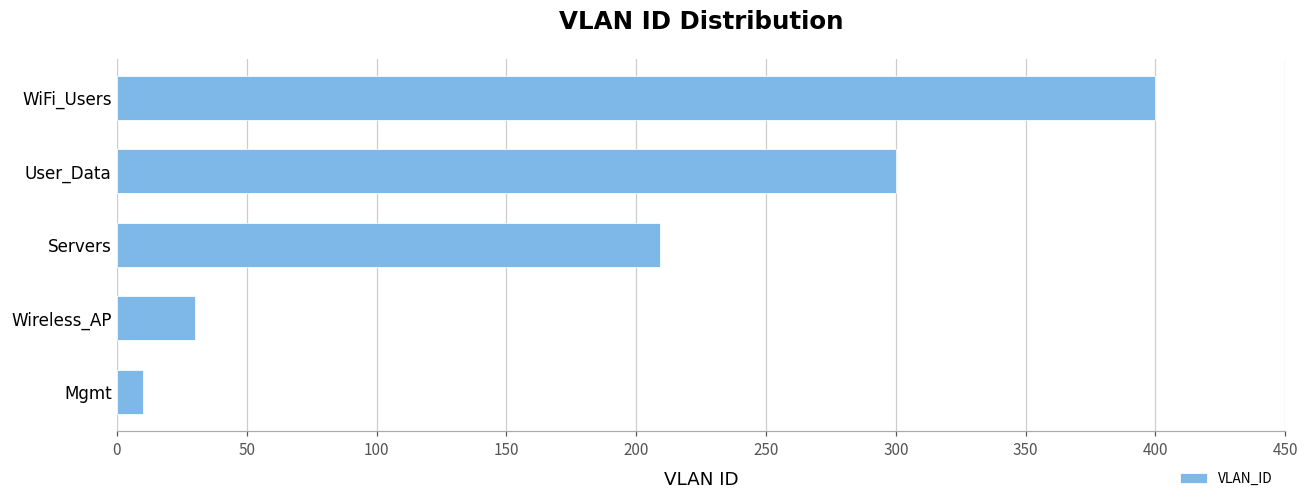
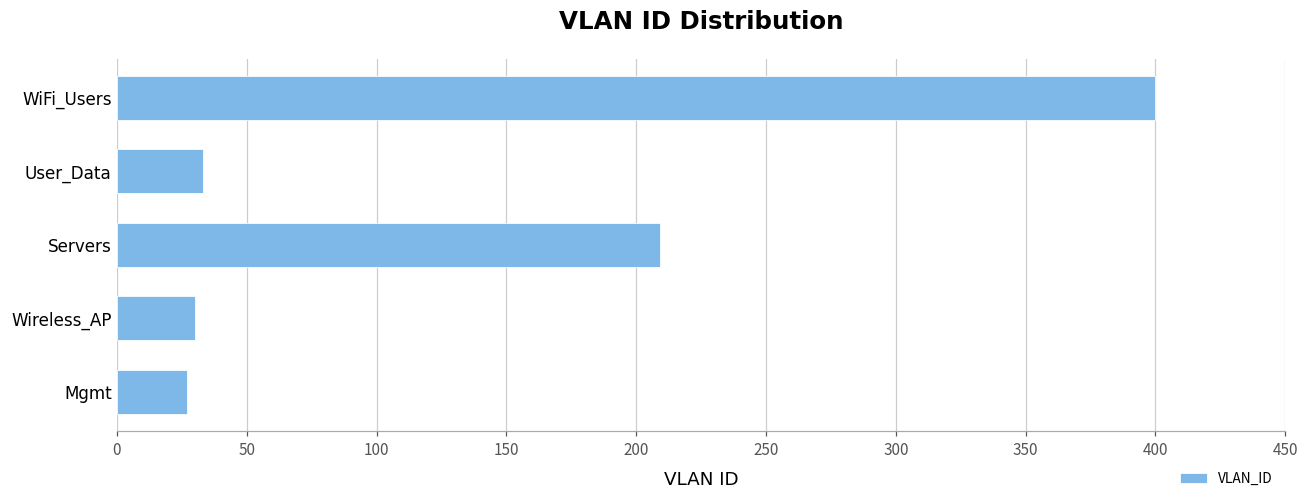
  {
    "WiFi_Users": 400,
-   "User_Data": 300,
+   "User_Data": 33,
    "Servers": 209,
    "Wireless_AP": 30,
-   "Mgmt": 10
+   "Mgmt": 27
  }
